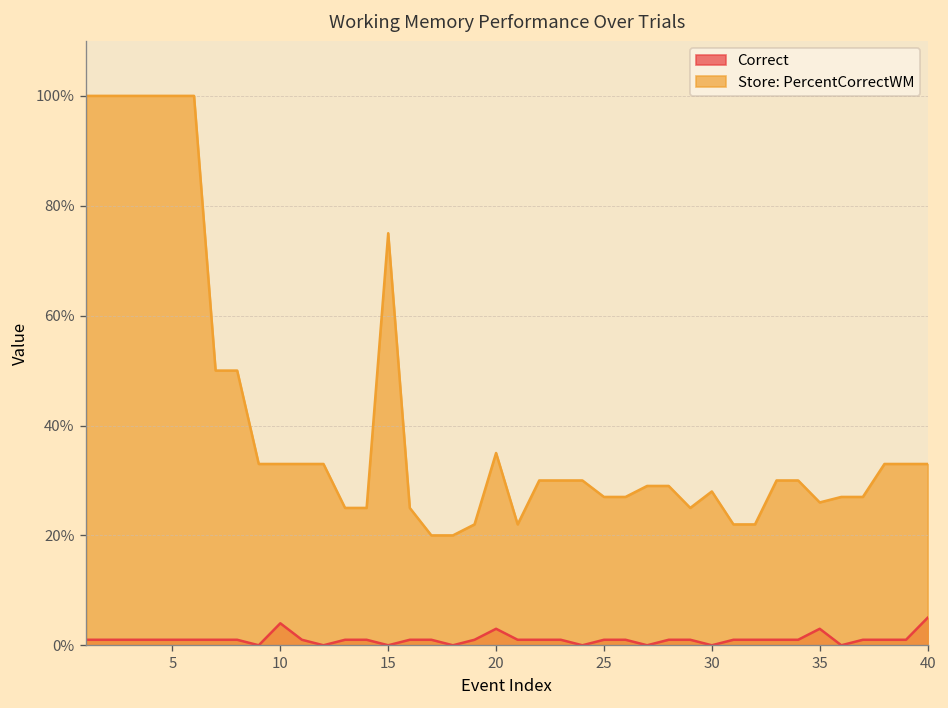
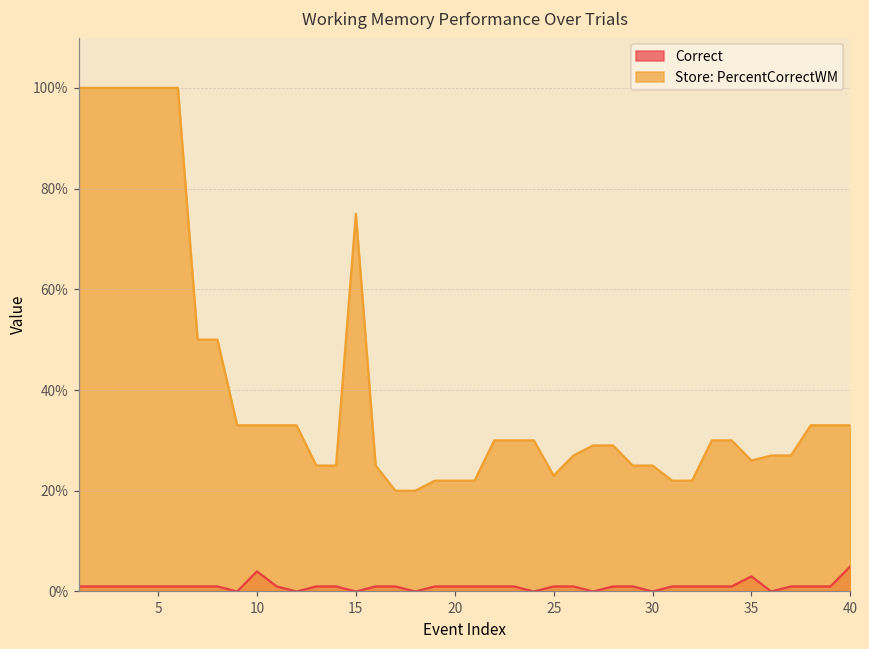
  {
    "Correct": {
      "5": "1%",
      "10": "4%",
      "15": "0%",
-     "20": "3%",
+     "20": "1%",
      "25": "1%",
      "30": "0%",
      "35": "3%",
      "40": "5%"
    },
    "Store: PercentCorrectWM": {
      "5": "100%",
      "10": "33%",
      "15": "75%",
-     "20": "35%",
-     "25": "27%",
-     "30": "28%",
+     "20": "22%",
+     "25": "23%",
+     "30": "25%",
      "35": "26%",
      "40": "33%"
    }
  }
